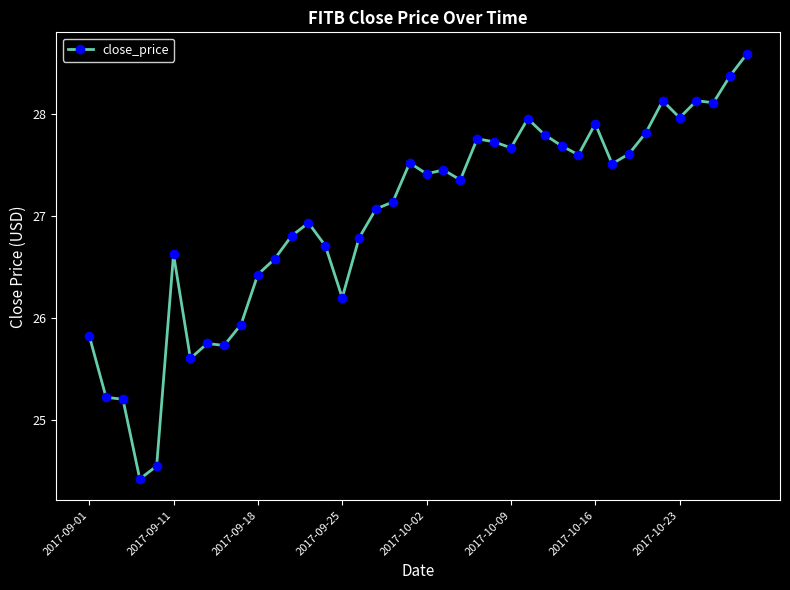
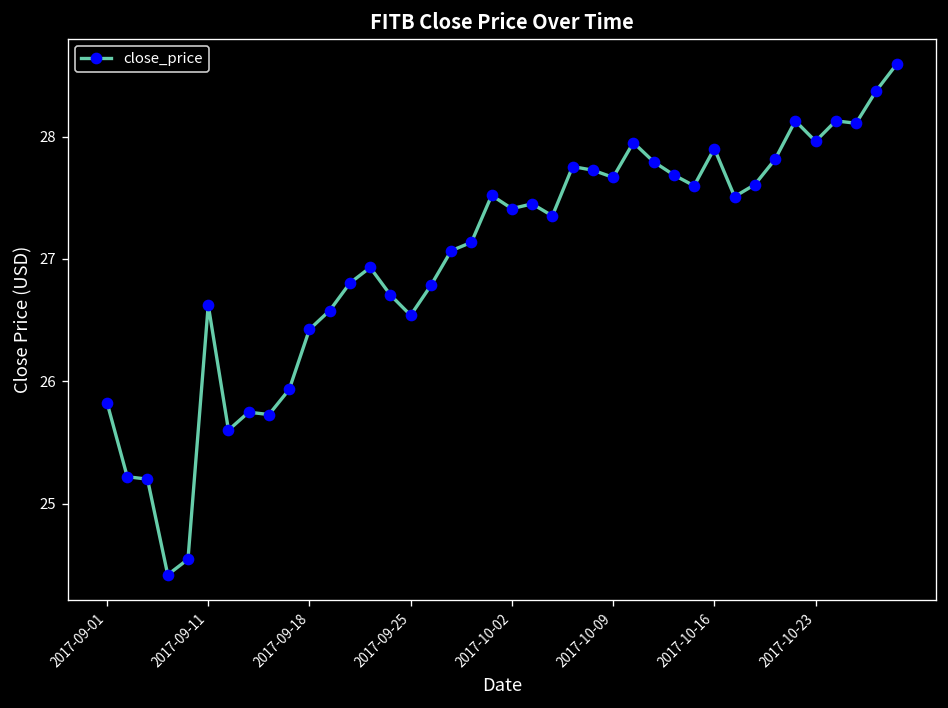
  {
    "2017-09-01": 25.83,
    "2017-09-11": 26.62,
    "2017-09-18": 26.42,
-   "2017-09-25": 26.20,
+   "2017-09-25": 26.54,
    "2017-10-02": 27.41,
    "2017-10-09": 27.67,
    "2017-10-16": 27.90,
    "2017-10-23": 27.96
  }
